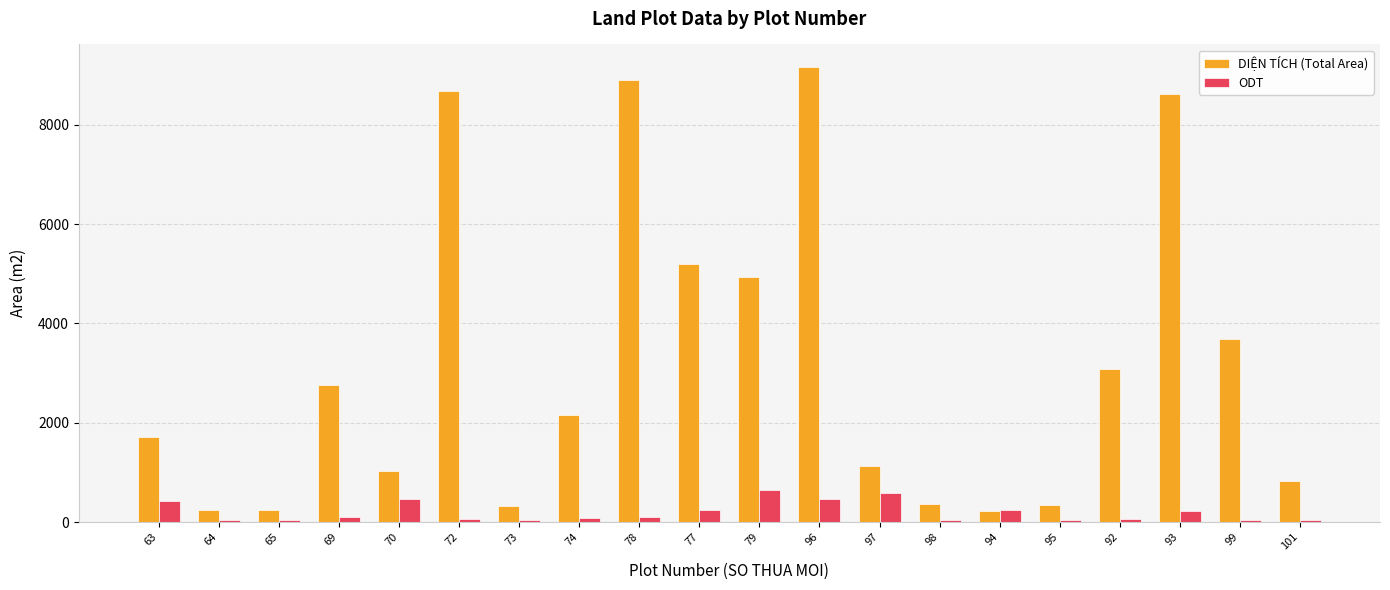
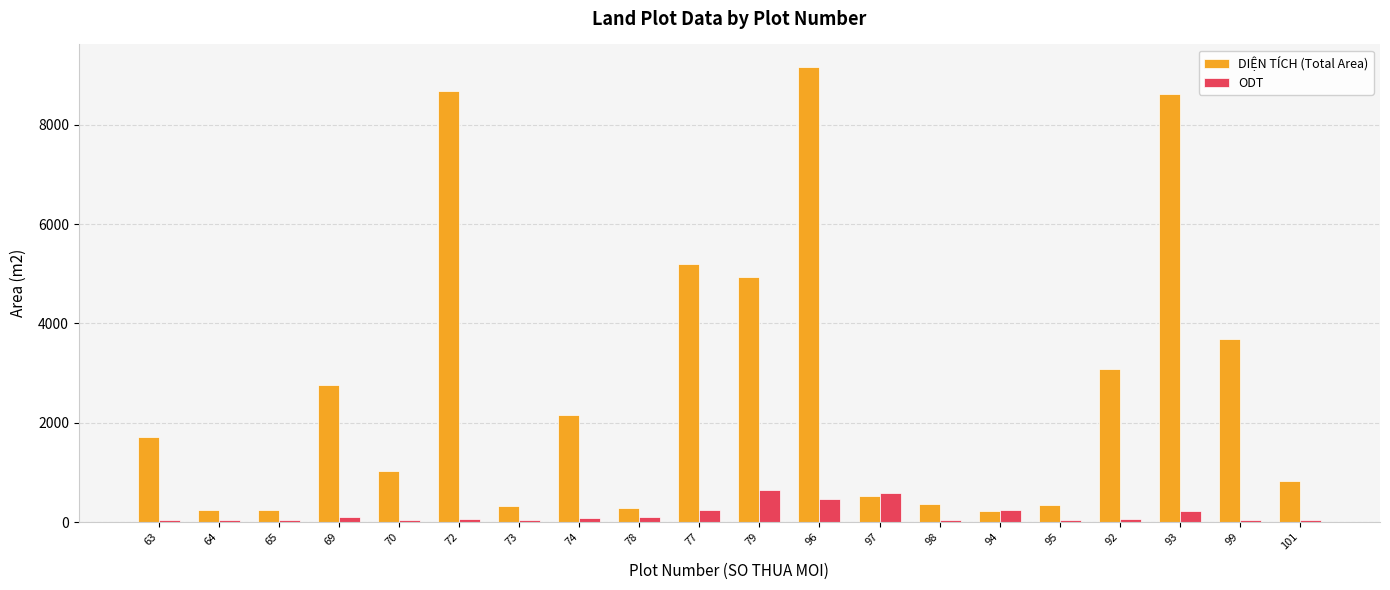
  {
    "DIỆN TÍCH (Total Area)": {
      "63": 1700,
      "64": 300,
      "65": 300,
      "69": 2800,
      "70": 1000,
      "72": 8700,
      "73": 300,
      "74": 2200,
-     "78": 8900,
+     "78": 300,
      "77": 5200,
      "79": 4900,
      "96": 9200,
-     "97": 1100,
+     "97": 500,
      "98": 400,
      "94": 200,
      "95": 400,
      "92": 3100,
      "93": 8600,
      "99": 3700,
      "101": 800
    },
    "ODT": {
-     "63": 400,
+     "63": 100,
      "69": 100,
-     "70": 500,
+     "70": 100,
      "72": 100,
      "74": 100,
      "78": 100,
      "77": 300,
      "79": 700,
      "96": 500,
      "97": 600,
      "94": 200,
      "92": 100,
      "93": 200
    }
  }
